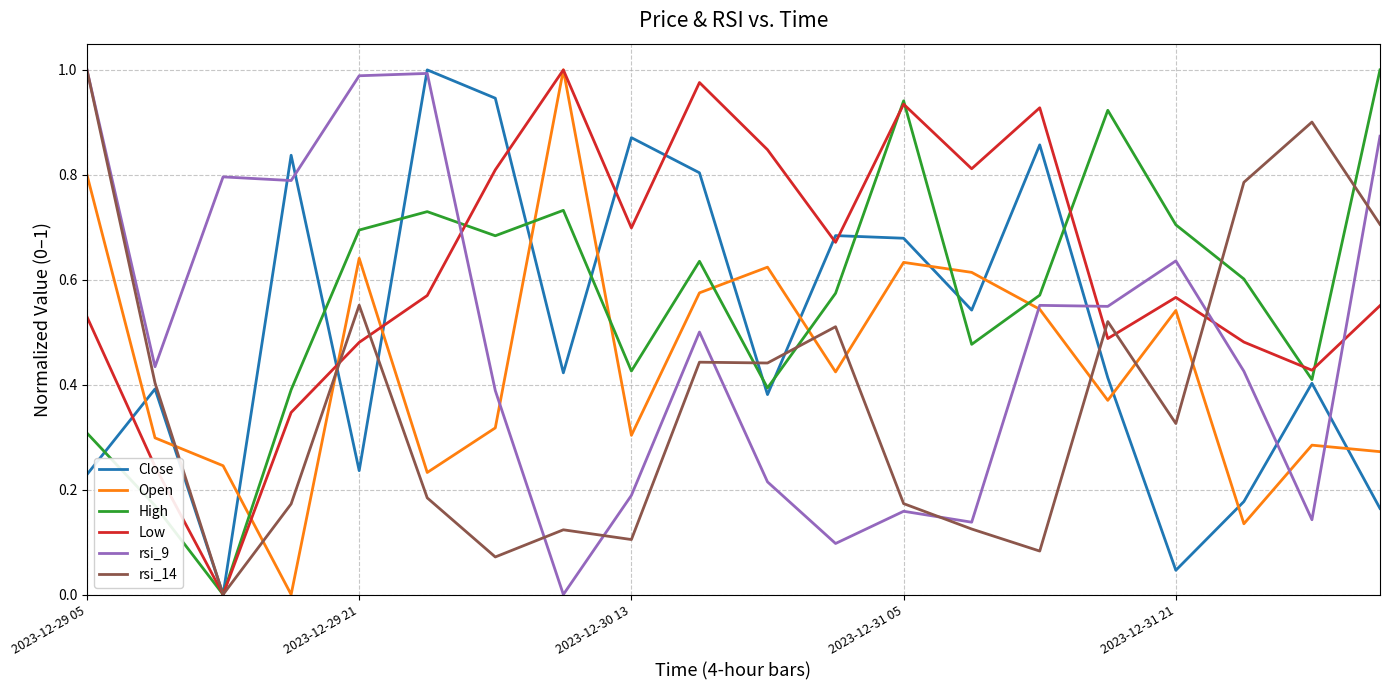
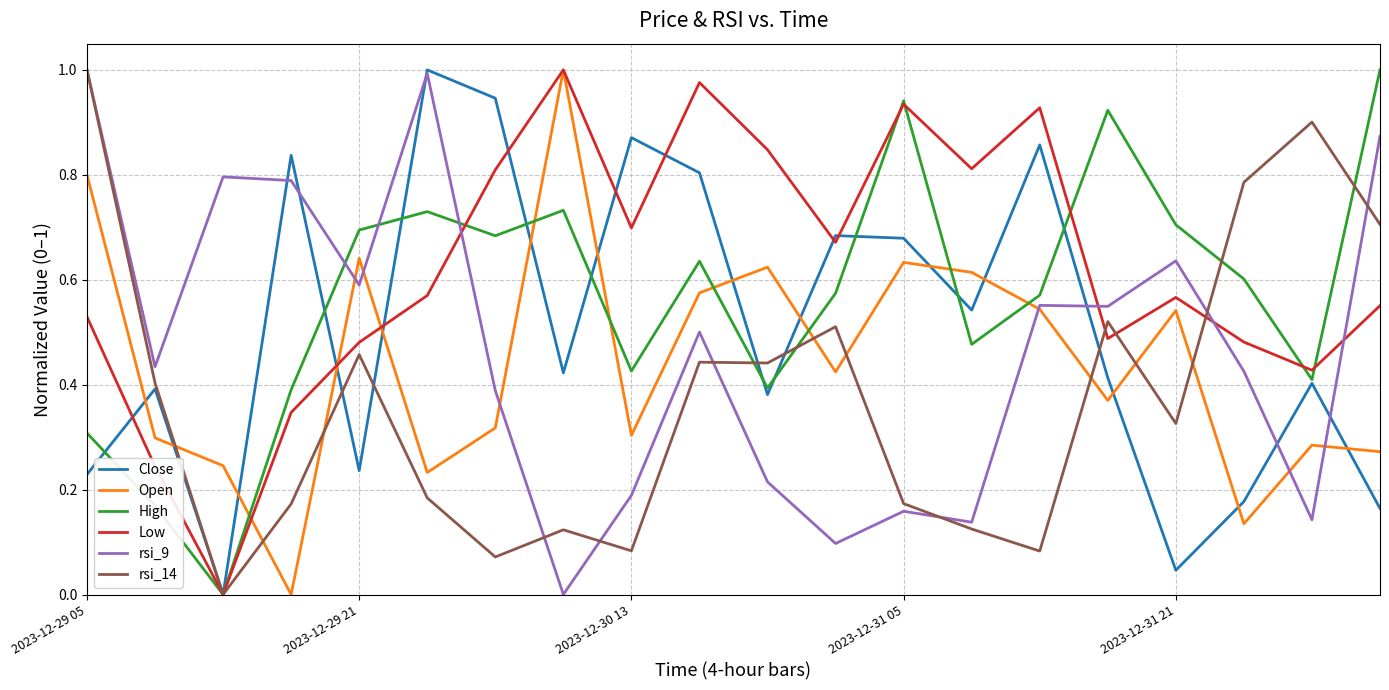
  {
    "Close": {
      "2023-12-29 05": 0.23,
      "2023-12-29 21": 0.24,
      "2023-12-30 13": 0.87,
      "2023-12-31 05": 0.68,
      "2023-12-31 21": 0.05
    },
    "Open": {
      "2023-12-29 05": 0.80,
      "2023-12-29 21": 0.64,
      "2023-12-30 13": 0.30,
      "2023-12-31 05": 0.63,
      "2023-12-31 21": 0.54
    },
    "High": {
      "2023-12-29 05": 0.31,
      "2023-12-29 21": 0.69,
      "2023-12-30 13": 0.43,
      "2023-12-31 05": 0.94,
      "2023-12-31 21": 0.70
    },
    "Low": {
      "2023-12-29 05": 0.53,
      "2023-12-29 21": 0.48,
      "2023-12-30 13": 0.70,
      "2023-12-31 05": 0.93,
      "2023-12-31 21": 0.57
    },
    "rsi_9": {
-     "2023-12-29 21": 0.99,
+     "2023-12-29 21": 0.59,
      "2023-12-30 13": 0.19,
      "2023-12-31 05": 0.16,
      "2023-12-31 21": 0.64
    },
    "rsi_14": {
-     "2023-12-29 21": 0.55,
-     "2023-12-30 13": 0.10,
+     "2023-12-29 21": 0.46,
+     "2023-12-30 13": 0.08,
      "2023-12-31 05": 0.17,
      "2023-12-31 21": 0.33
    }
  }
